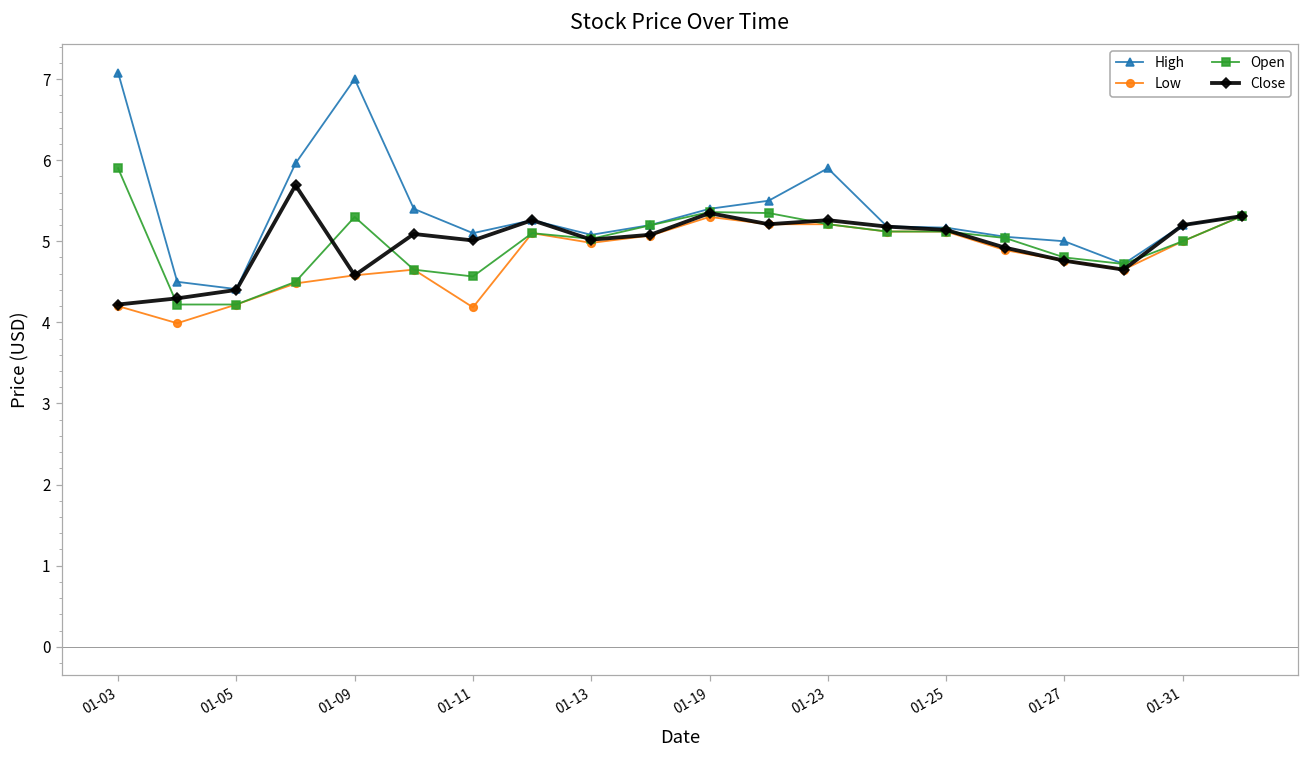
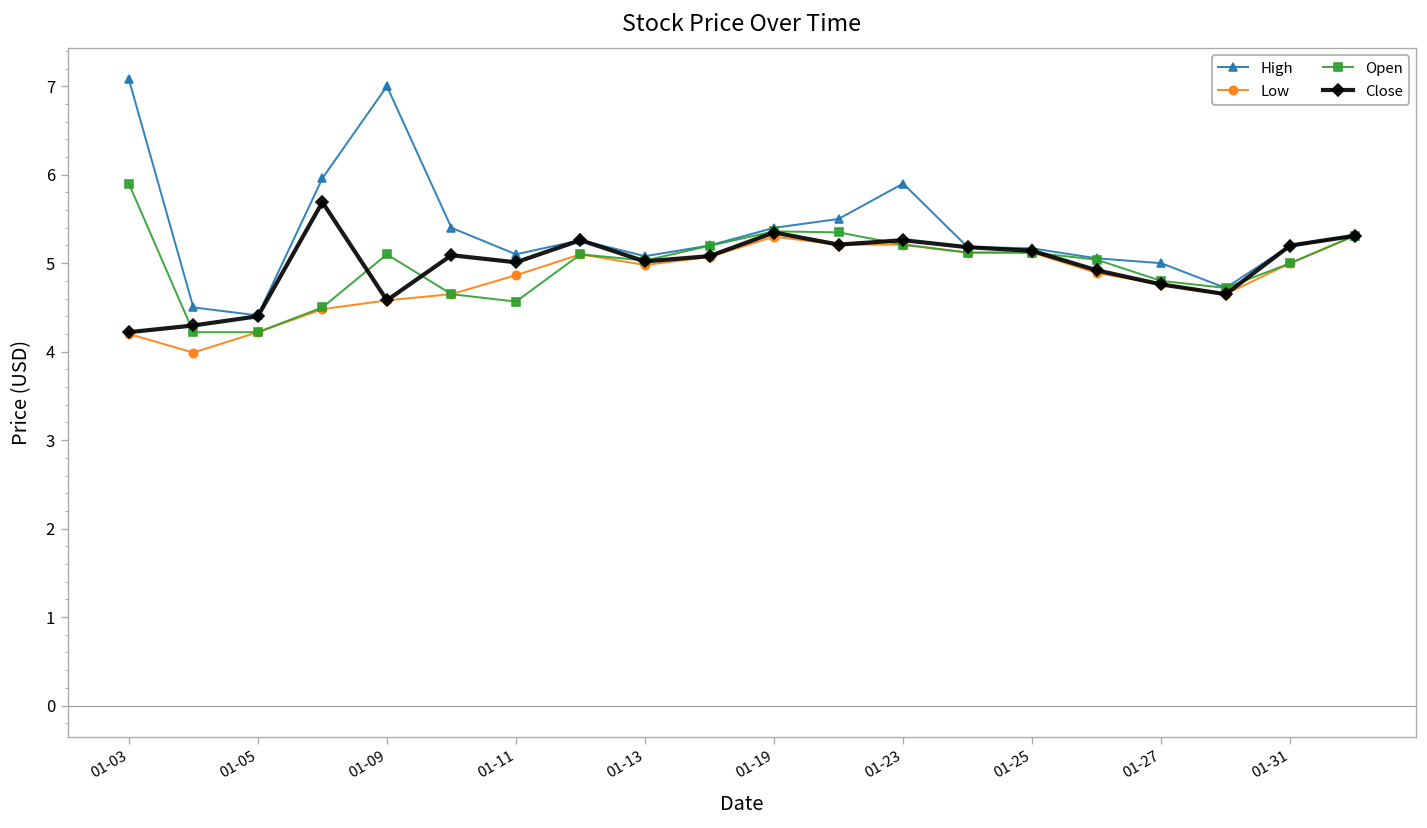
  {
    "High": {
      "01-03": 7.1,
      "01-09": 7.0,
      "01-11": 5.1,
      "01-13": 5.1,
      "01-19": 5.4,
      "01-23": 5.9,
      "01-27": 5.0
    },
    "Low": {
-     "01-11": 4.2,
+     "01-11": 4.9,
      "01-13": 5.0,
      "01-19": 5.3
    },
    "Open": {
      "01-03": 5.9,
-     "01-09": 5.3,
+     "01-09": 5.1,
      "01-11": 4.6,
      "01-27": 4.8
    },
    "Close": {
      "01-11": 5.0,
      "01-23": 5.3
    }
  }
